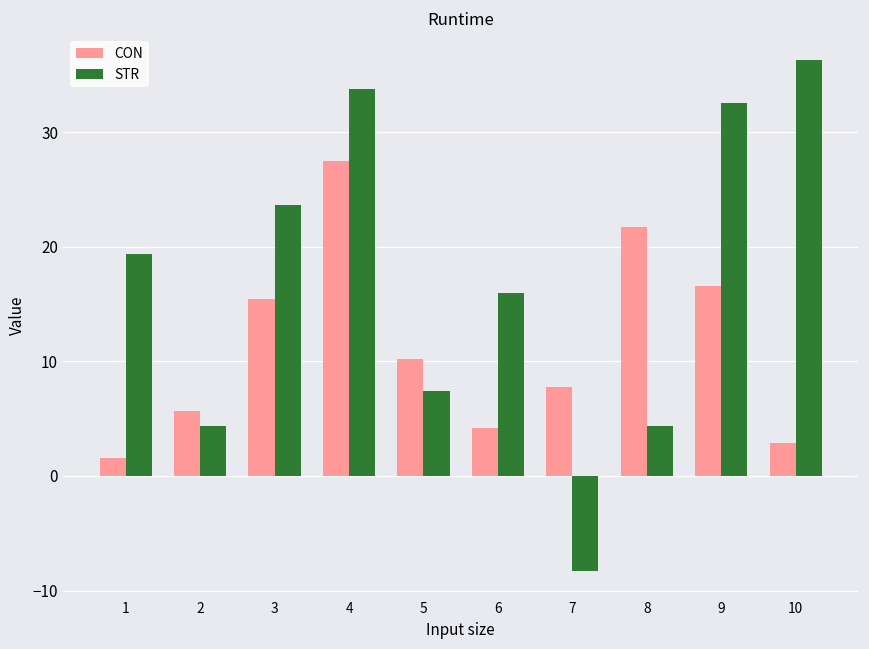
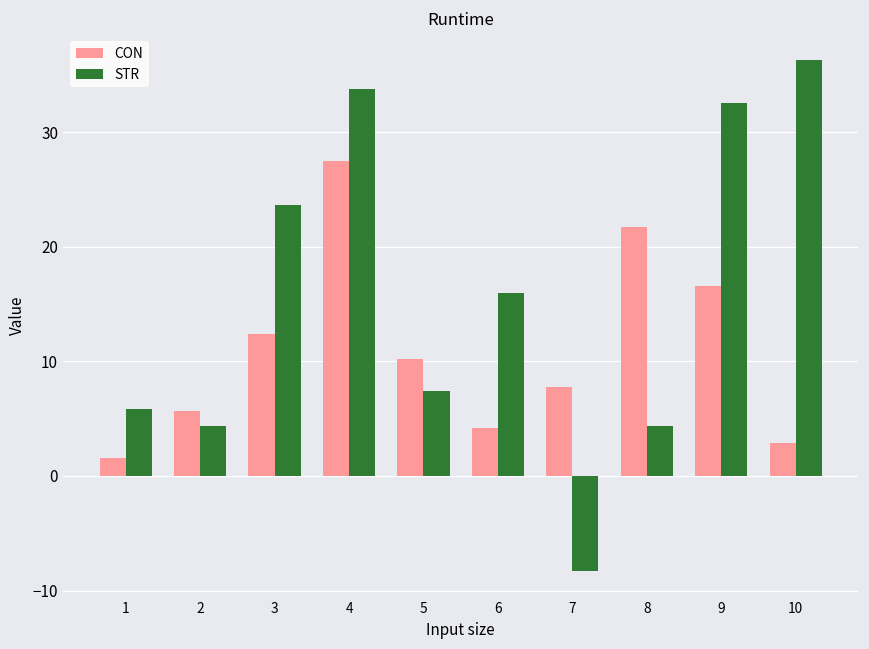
  {
    "CON": {
      "1": 1.6,
      "2": 5.6,
-     "3": 15.5,
+     "3": 12.4,
      "4": 27.5,
      "5": 10.2,
      "6": 4.2,
      "7": 7.8,
      "8": 21.8,
      "9": 16.5,
      "10": 2.9
    },
    "STR": {
-     "1": 19.4,
+     "1": 5.8,
      "2": 4.4,
      "3": 23.6,
      "4": 33.8,
      "5": 7.4,
      "6": 16.0,
      "7": -8.3,
      "8": 4.3,
      "9": 32.6,
      "10": 36.3
    }
  }
